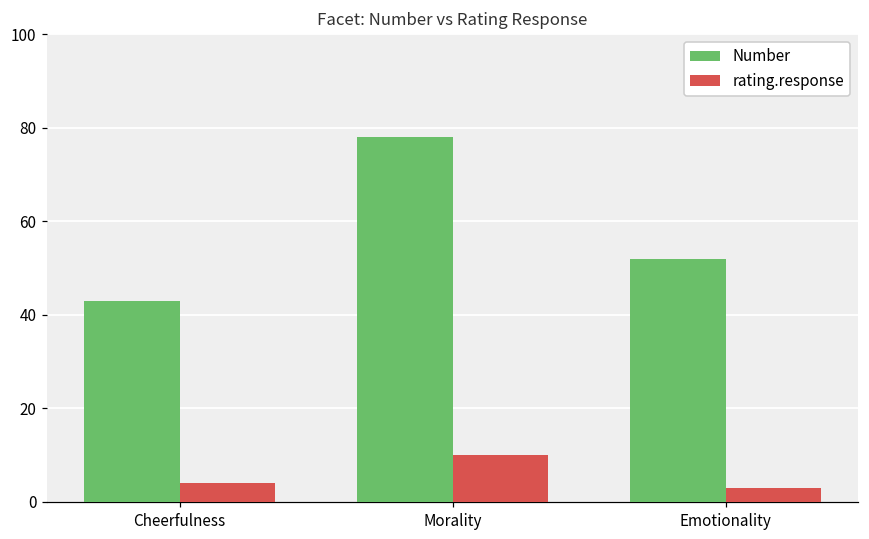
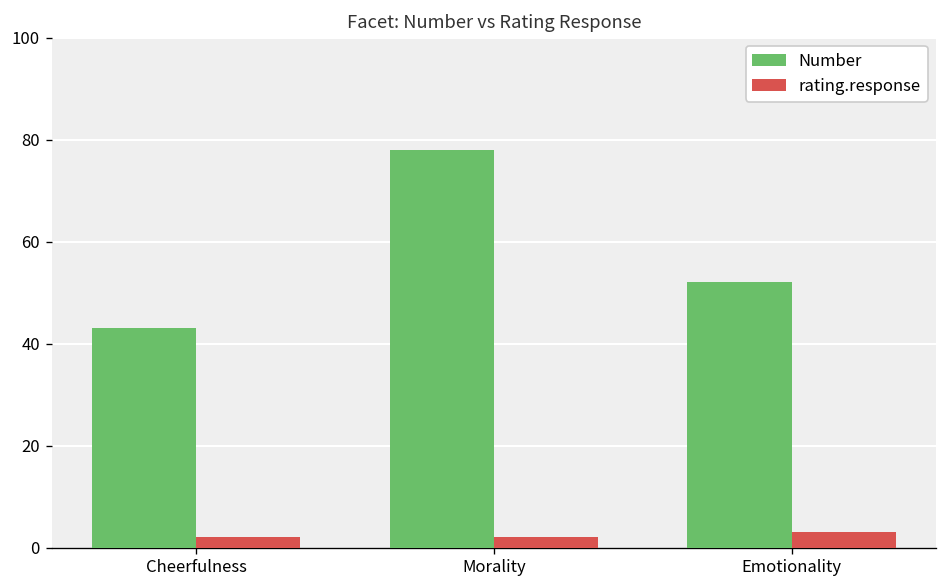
  {
    "Number": {
      "Cheerfulness": 43,
      "Morality": 78,
      "Emotionality": 52
    },
    "rating.response": {
-     "Cheerfulness": 4,
-     "Morality": 10,
+     "Cheerfulness": 2,
+     "Morality": 2,
      "Emotionality": 3
    }
  }
